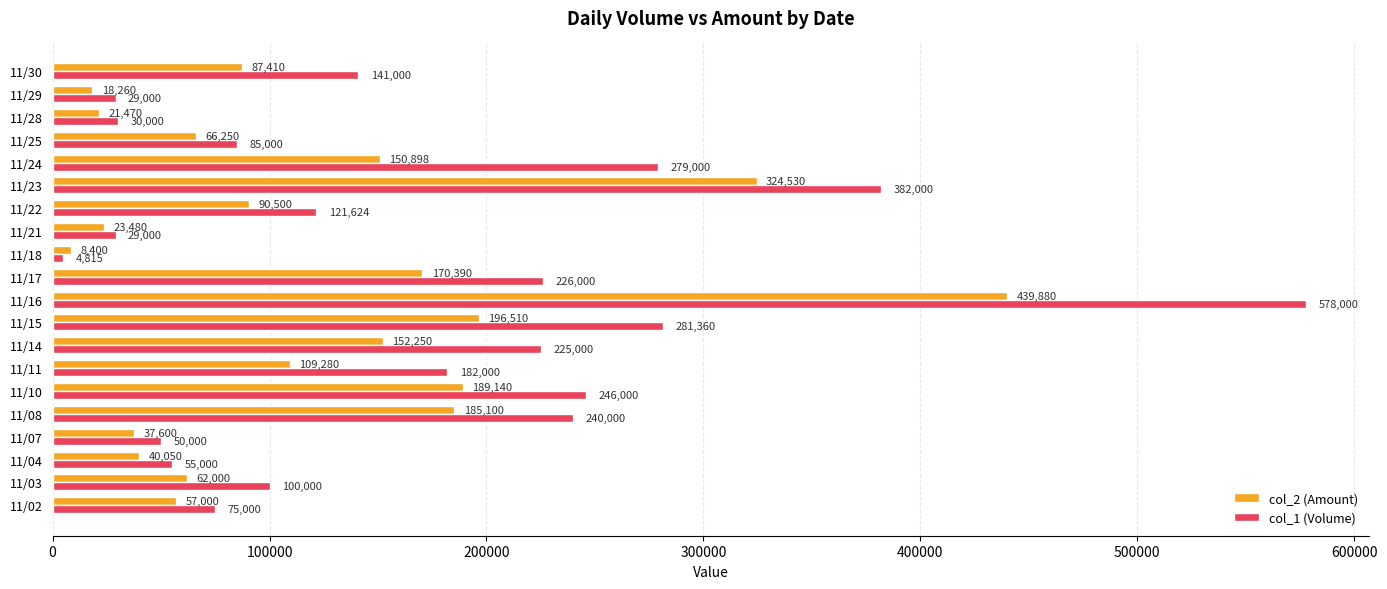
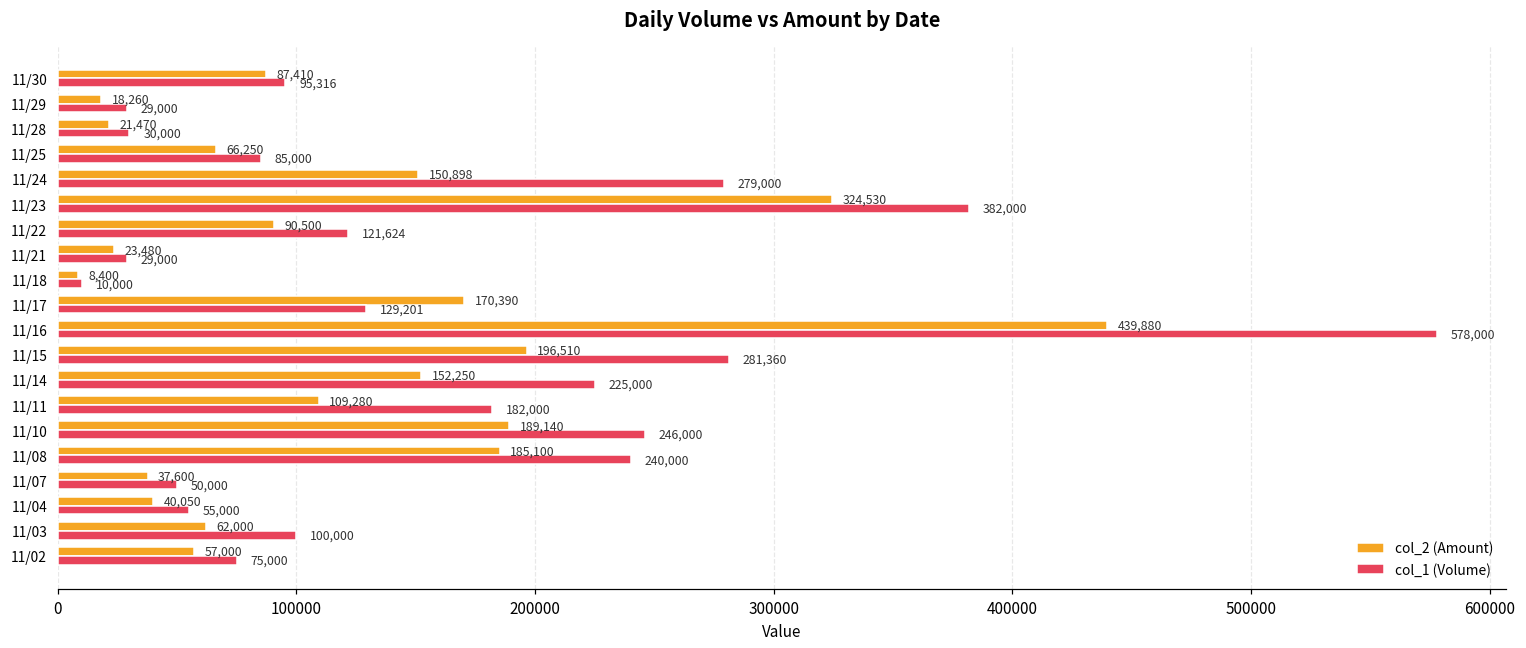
  {
    "col_2 (Amount)": {
      "11/30": "87,410",
      "11/29": "18,260",
      "11/28": "21,470",
      "11/25": "66,250",
      "11/24": "150,898",
      "11/23": "324,530",
      "11/22": "90,500",
      "11/21": "23,480",
      "11/17": "170,390",
      "11/16": "439,880",
      "11/15": "196,510",
      "11/14": "152,250",
      "11/11": "109,280",
      "11/10": "189,140",
      "11/08": "185,100",
      "11/07": "37,600",
      "11/04": "40,050",
      "11/03": "62,000",
      "11/02": "57,000"
    },
    "col_1 (Volume)": {
-     "11/30": "141,000",
+     "11/30": "95,316",
      "11/29": "29,000",
      "11/28": "30,000",
      "11/25": "85,000",
      "11/24": "279,000",
      "11/23": "382,000",
      "11/22": "121,624",
      "11/21": "29,000",
-     "11/18": "4,815",
-     "11/17": "226,000",
+     "11/18": "10,000",
+     "11/17": "129,201",
      "11/16": "578,000",
      "11/15": "281,360",
      "11/14": "225,000",
      "11/11": "182,000",
      "11/10": "246,000",
      "11/08": "240,000",
      "11/07": "50,000",
      "11/04": "55,000",
      "11/03": "100,000",
      "11/02": "75,000"
    }
  }
